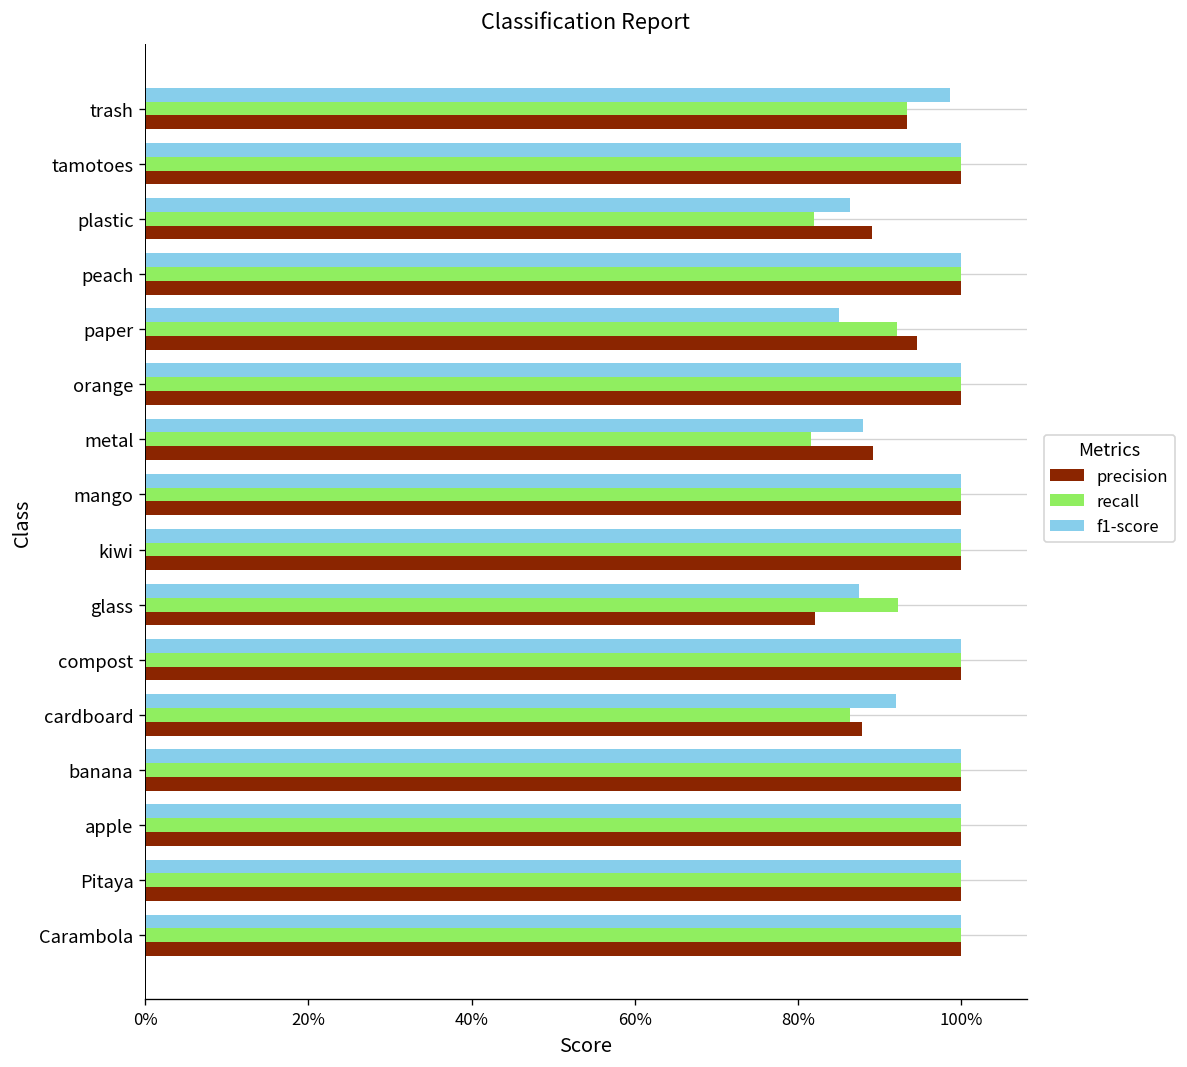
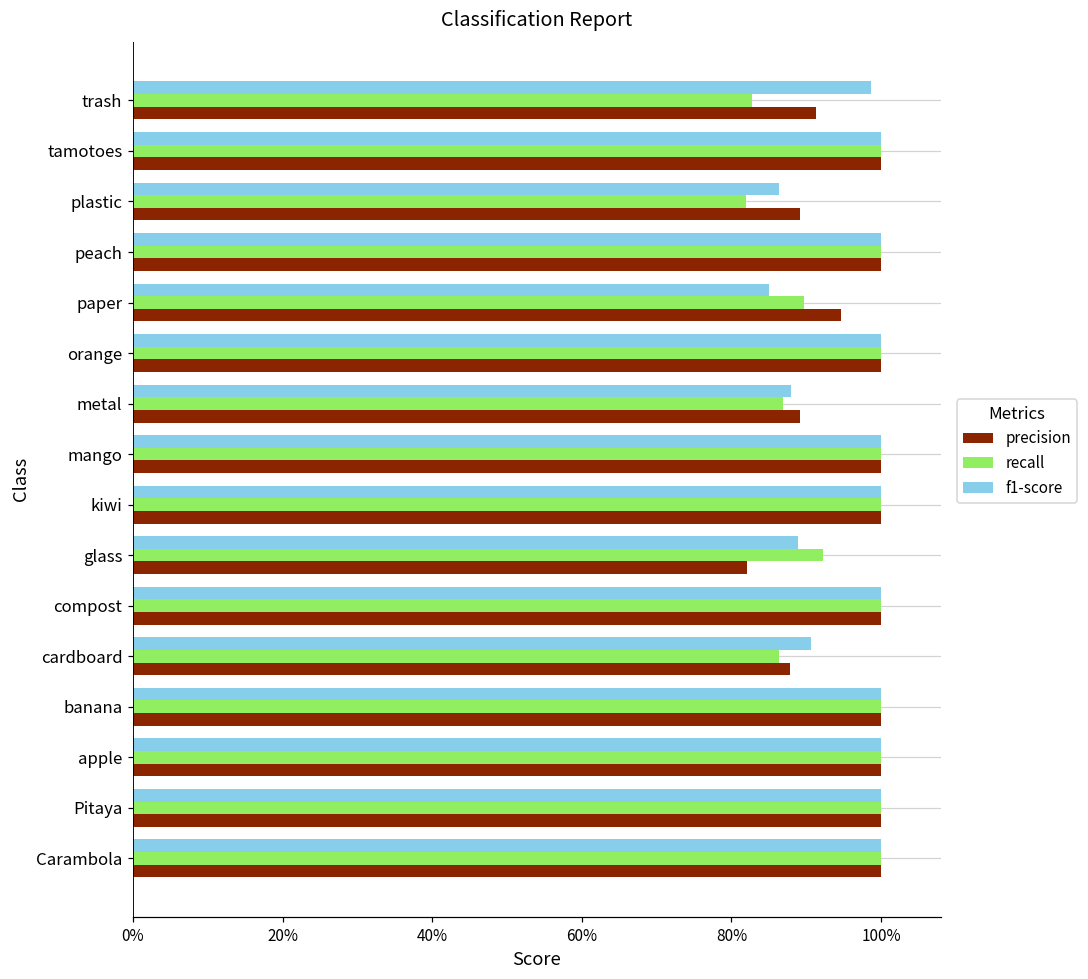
  {
    "precision": {
-     "trash": "93%",
+     "trash": "91%",
      "tamotoes": "100%",
      "plastic": "89%",
      "peach": "100%",
      "paper": "95%",
      "orange": "100%",
      "metal": "89%",
      "mango": "100%",
      "kiwi": "100%",
      "glass": "82%",
      "compost": "100%",
      "cardboard": "88%",
      "banana": "100%",
      "apple": "100%",
      "Pitaya": "100%",
      "Carambola": "100%"
    },
    "recall": {
-     "trash": "93%",
+     "trash": "83%",
      "tamotoes": "100%",
      "plastic": "82%",
      "peach": "100%",
-     "paper": "92%",
+     "paper": "90%",
      "orange": "100%",
-     "metal": "82%",
+     "metal": "87%",
      "mango": "100%",
      "kiwi": "100%",
      "glass": "92%",
      "compost": "100%",
      "cardboard": "86%",
      "banana": "100%",
      "apple": "100%",
      "Pitaya": "100%",
      "Carambola": "100%"
    },
    "f1-score": {
      "trash": "99%",
      "tamotoes": "100%",
      "plastic": "86%",
      "peach": "100%",
      "paper": "85%",
      "orange": "100%",
      "metal": "88%",
      "mango": "100%",
      "kiwi": "100%",
-     "glass": "88%",
+     "glass": "89%",
      "compost": "100%",
-     "cardboard": "92%",
+     "cardboard": "91%",
      "banana": "100%",
      "apple": "100%",
      "Pitaya": "100%",
      "Carambola": "100%"
    }
  }
